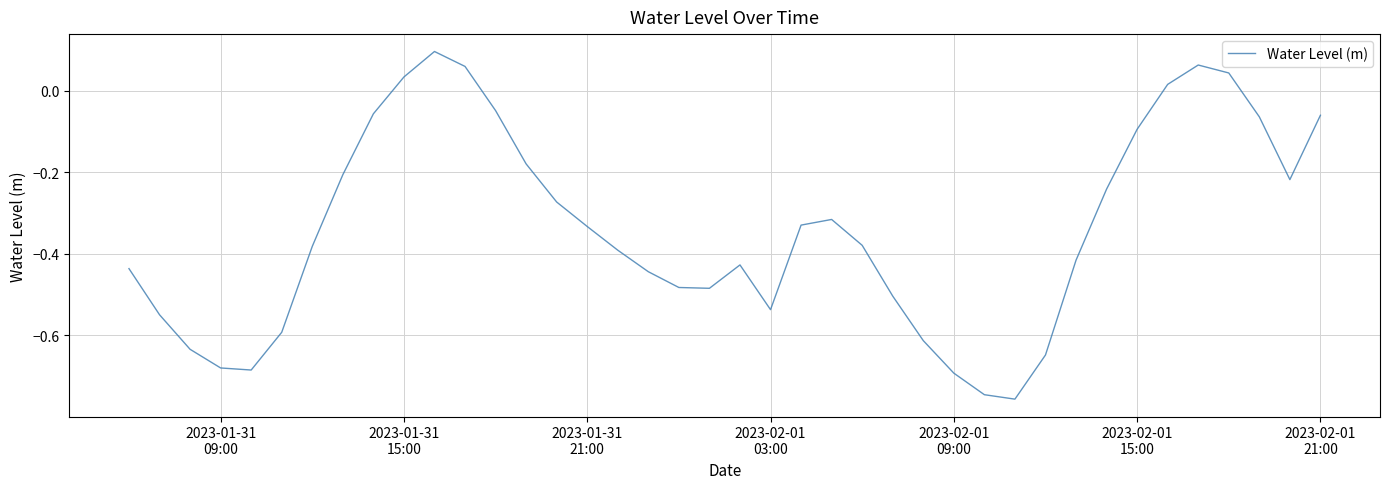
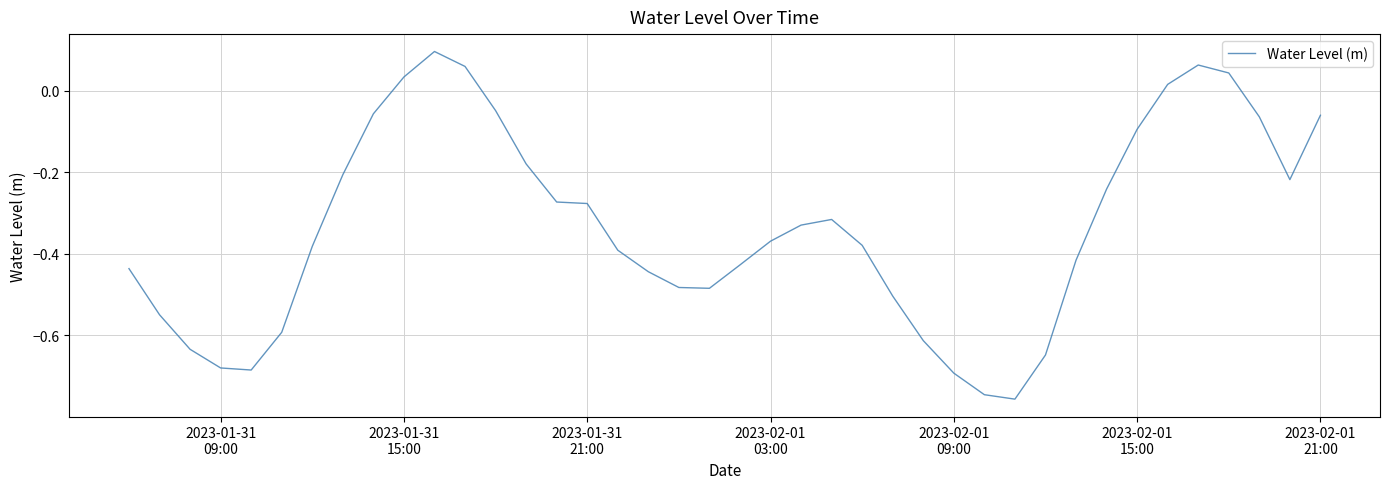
  {
    "2023-01-31 09:00": -0.68,
    "2023-01-31 15:00": 0.03,
-   "2023-01-31 21:00": -0.33,
-   "2023-02-01 03:00": -0.54,
+   "2023-01-31 21:00": -0.28,
+   "2023-02-01 03:00": -0.37,
    "2023-02-01 09:00": -0.69,
    "2023-02-01 15:00": -0.09,
    "2023-02-01 21:00": -0.06
  }
